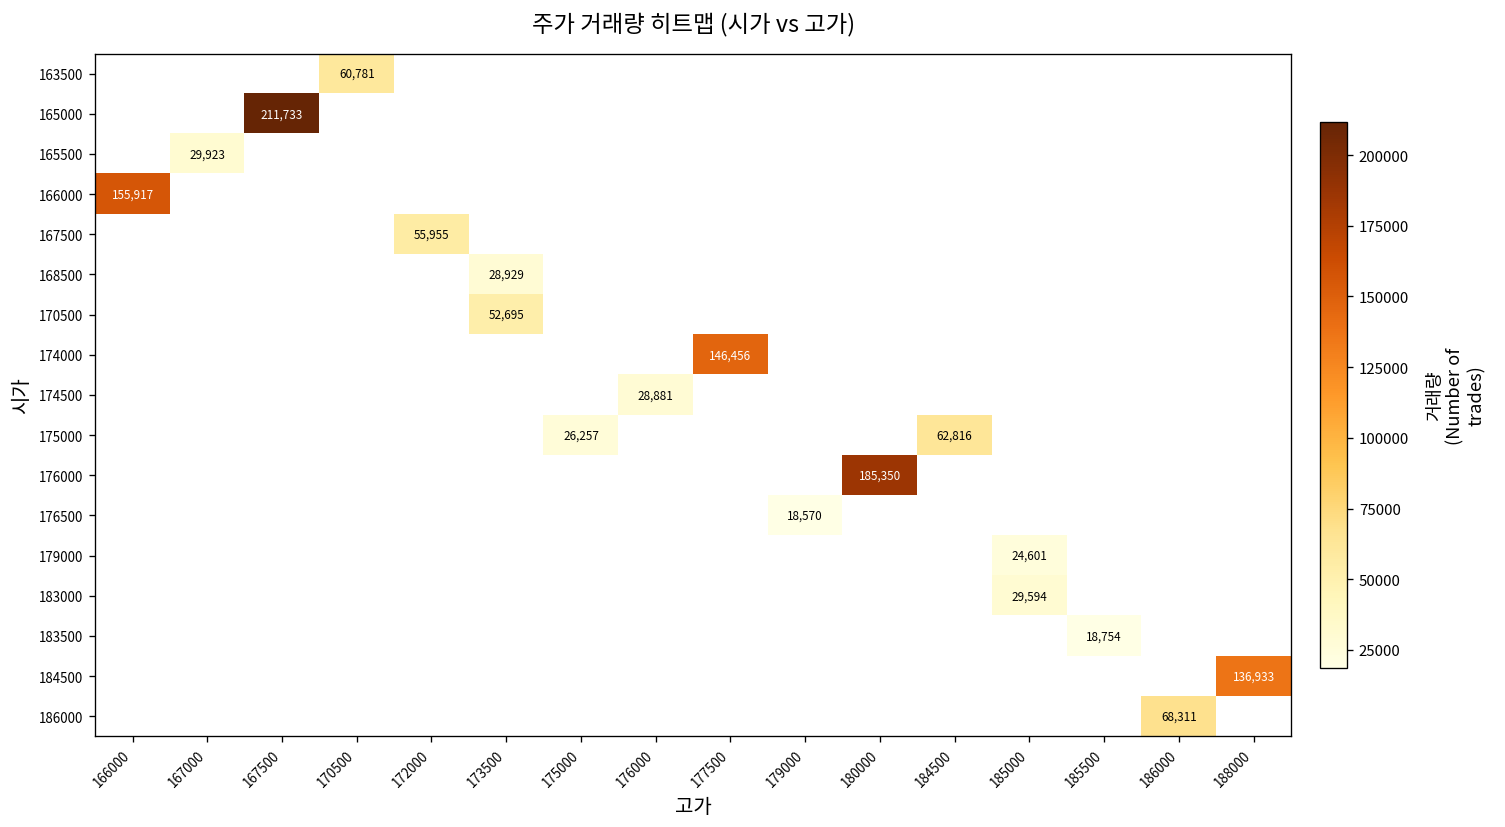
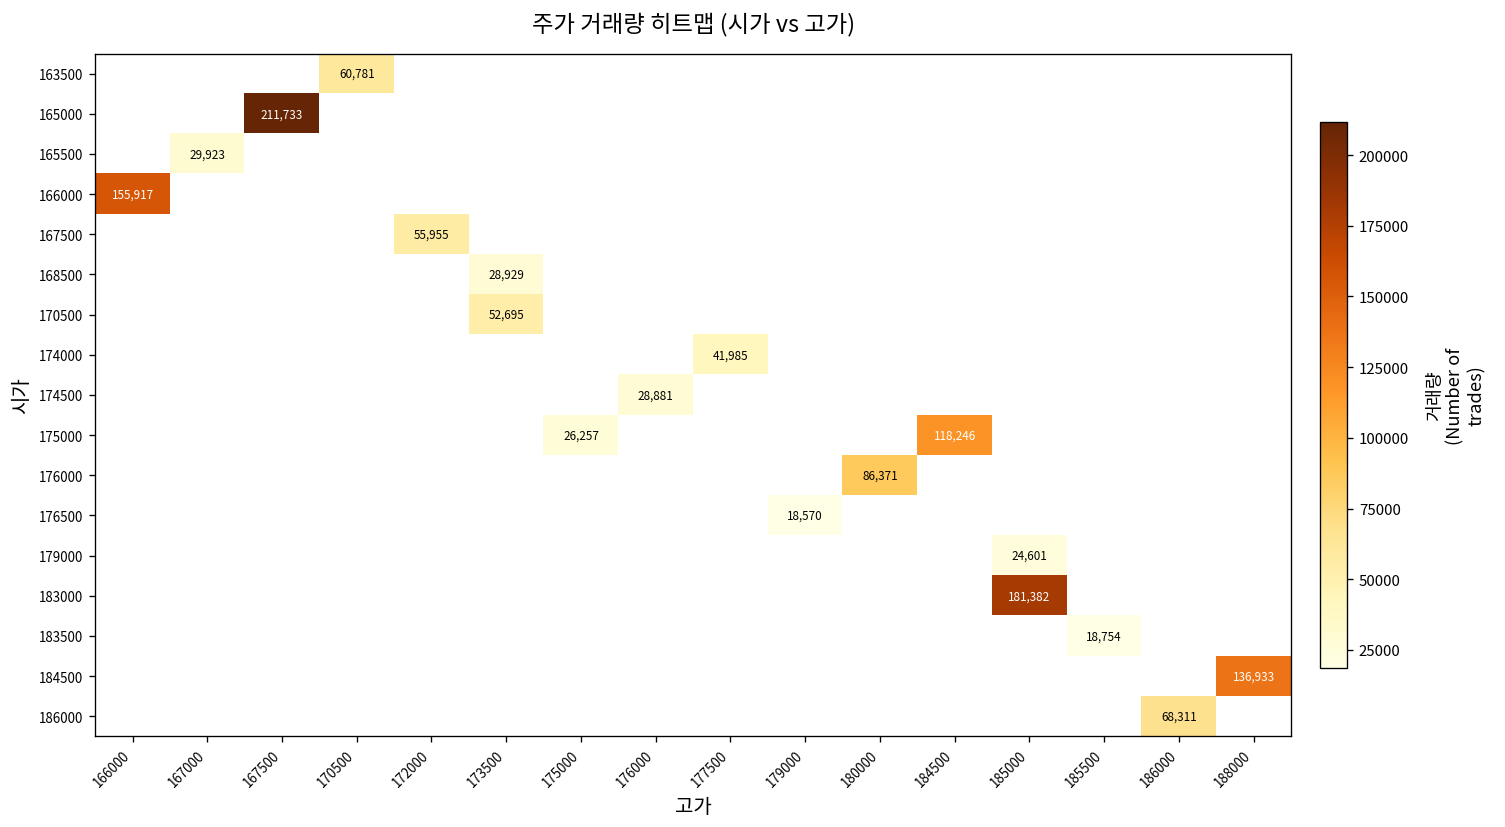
  {
    "163500": {
      "170500": "60,781"
    },
    "165000": {
      "167500": "211,733"
    },
    "165500": {
      "167000": "29,923"
    },
    "166000": {
      "166000": "155,917"
    },
    "167500": {
      "172000": "55,955"
    },
    "168500": {
      "173500": "28,929"
    },
    "170500": {
      "173500": "52,695"
    },
    "174000": {
-     "177500": "146,456"
+     "177500": "41,985"
    },
    "174500": {
      "176000": "28,881"
    },
    "175000": {
      "175000": "26,257",
-     "184500": "62,816"
+     "184500": "118,246"
    },
    "176000": {
-     "180000": "185,350"
+     "180000": "86,371"
    },
    "176500": {
      "179000": "18,570"
    },
    "179000": {
      "185000": "24,601"
    },
    "183000": {
-     "185000": "29,594"
+     "185000": "181,382"
    },
    "183500": {
      "185500": "18,754"
    },
    "184500": {
      "188000": "136,933"
    },
    "186000": {
      "186000": "68,311"
    }
  }
